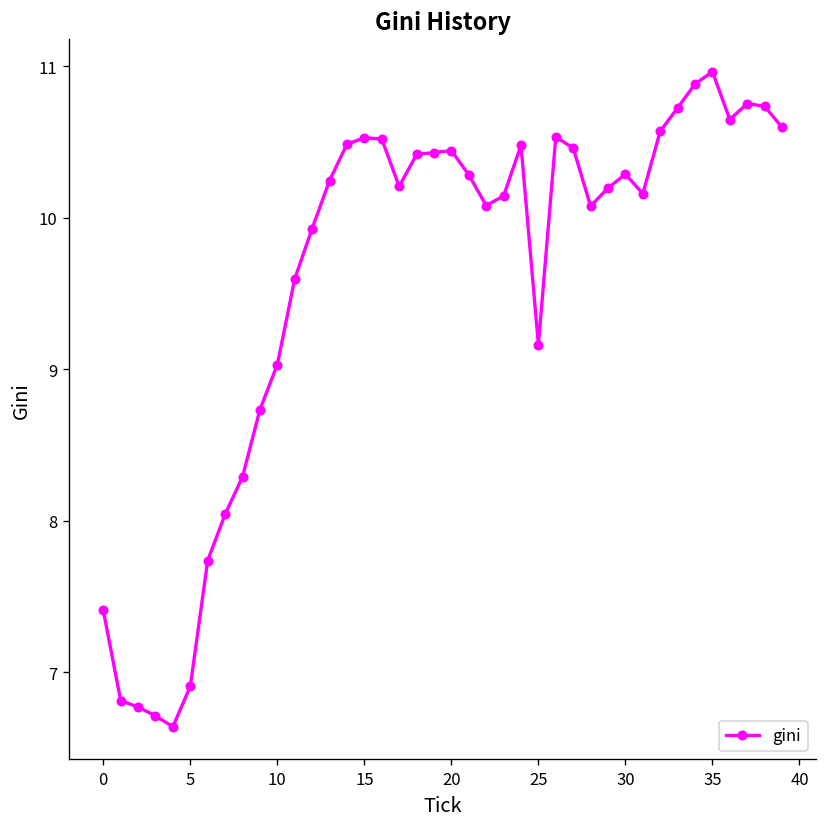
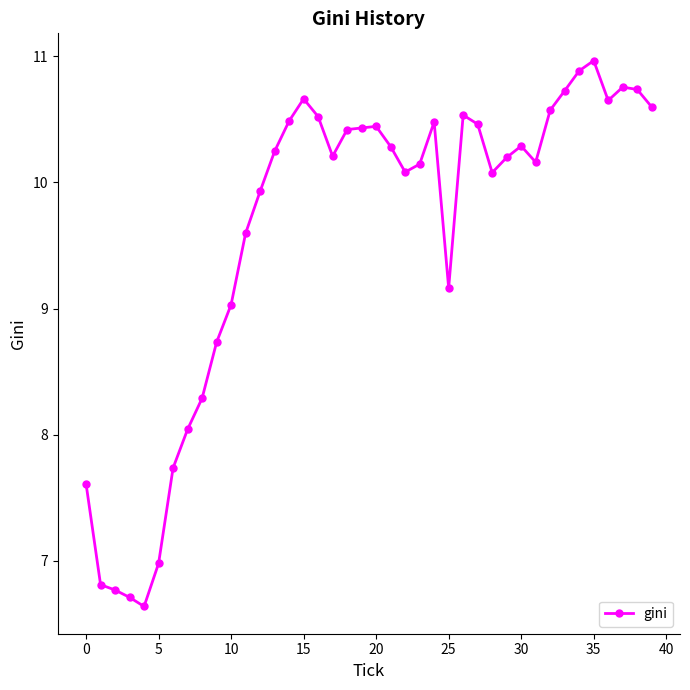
  {
-   "0": 7.41,
-   "5": 6.91,
+   "0": 7.61,
+   "5": 6.98,
    "10": 9.03,
-   "15": 10.53,
+   "15": 10.66,
    "20": 10.44,
    "25": 9.16,
    "30": 10.29,
    "35": 10.97
  }
